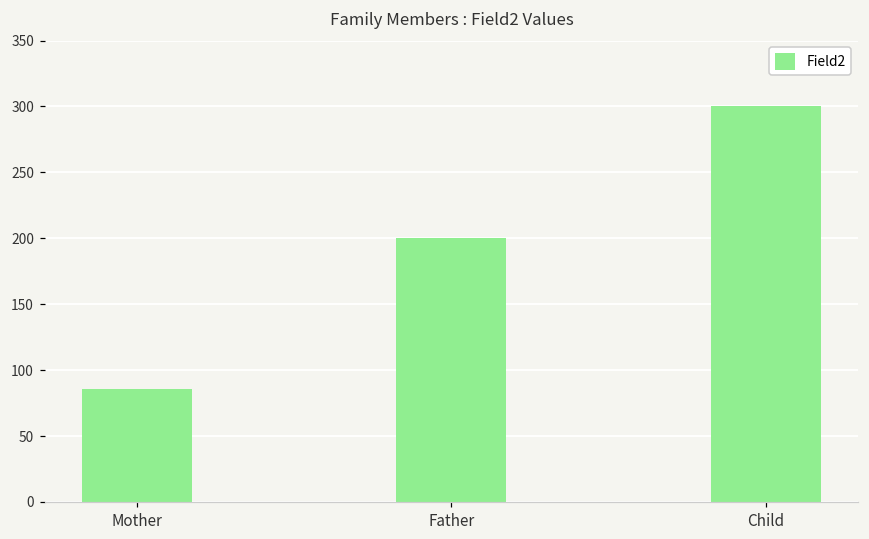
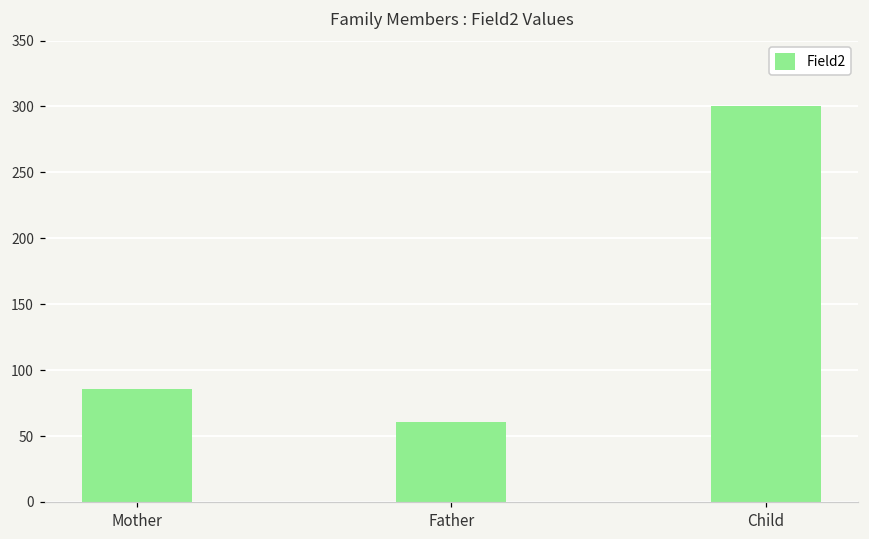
  {
    "Mother": 86,
-   "Father": 200,
+   "Father": 61,
    "Child": 300
  }
